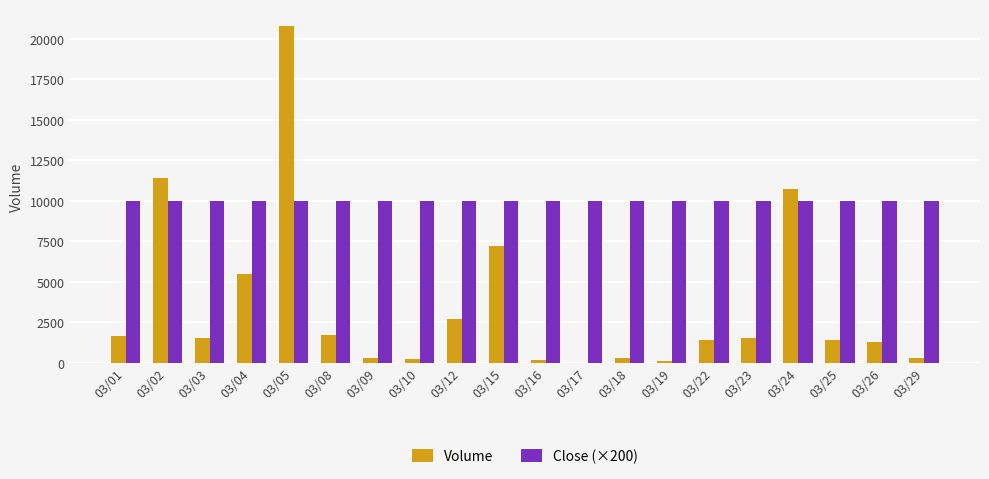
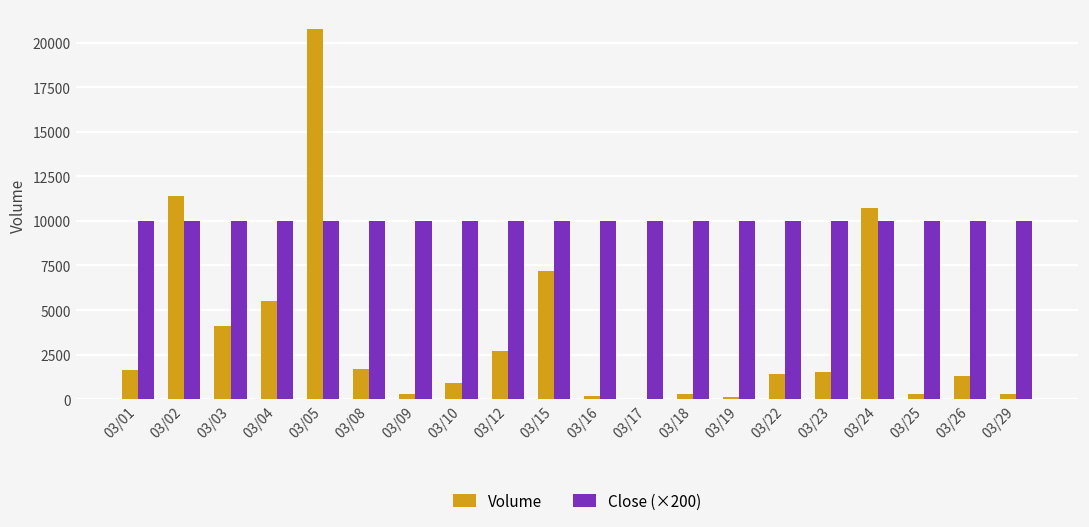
  {
    "Volume": {
      "03/01": 1700,
      "03/02": 11400,
-     "03/03": 1600,
+     "03/03": 4100,
      "03/04": 5500,
      "03/05": 20800,
      "03/08": 1700,
      "03/09": 300,
-     "03/10": 300,
+     "03/10": 900,
      "03/12": 2700,
      "03/15": 7200,
      "03/16": 200,
      "03/17": 0,
      "03/18": 300,
      "03/22": 1400,
      "03/23": 1500,
      "03/24": 10700,
-     "03/25": 1400,
+     "03/25": 300,
      "03/26": 1300,
      "03/29": 300
    },
    "Close (×200)": {
      "03/01": 10000,
      "03/02": 10000,
      "03/03": 10000,
      "03/04": 10000,
      "03/05": 10000,
      "03/08": 10000,
      "03/09": 10000,
      "03/10": 10000,
      "03/12": 10000,
      "03/15": 10000,
      "03/16": 10000,
      "03/17": 10000,
      "03/18": 10000,
      "03/19": 10000,
      "03/22": 10000,
      "03/23": 10000,
      "03/24": 10000,
      "03/25": 10000,
      "03/26": 10000,
      "03/29": 10000
    }
  }
